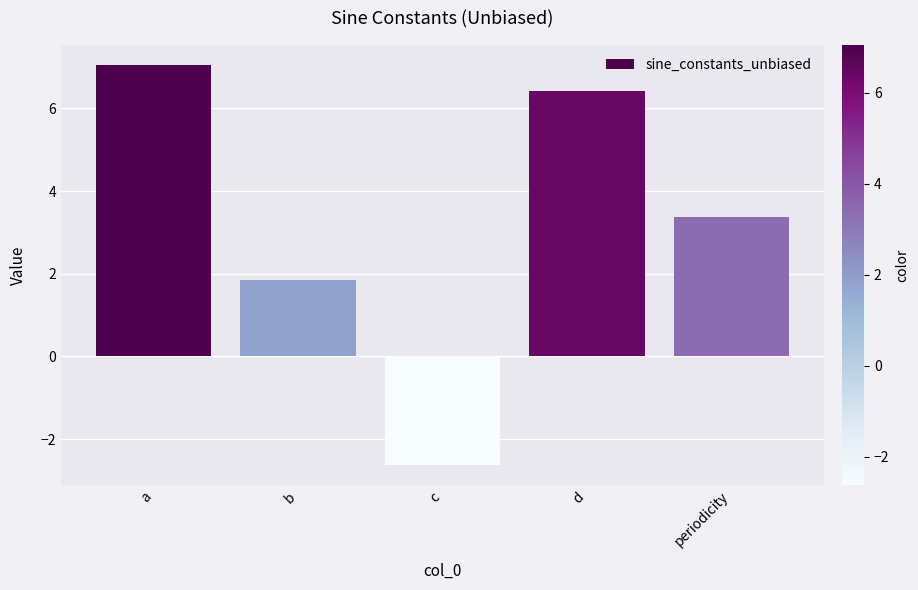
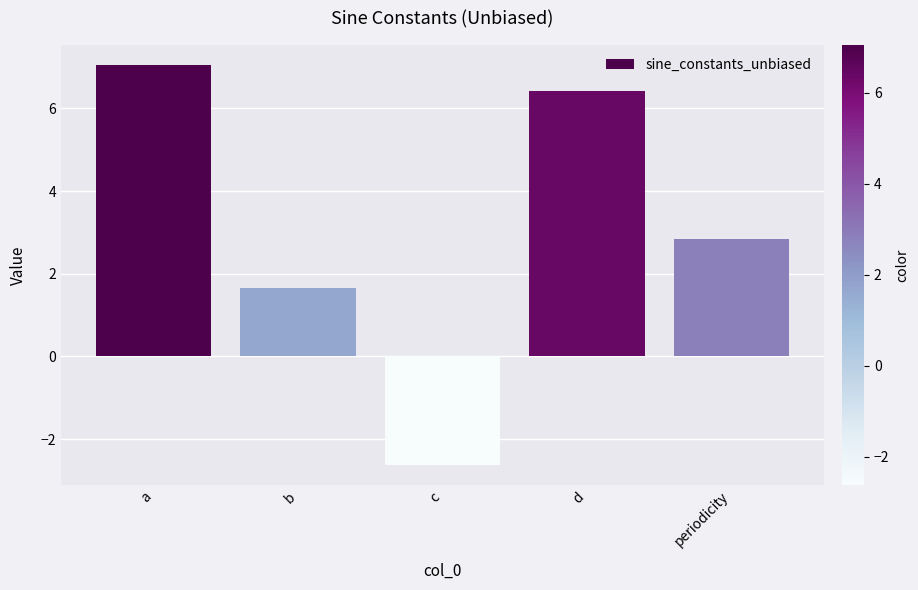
  {
    "a": 7.1,
-   "b": 1.9,
+   "b": 1.7,
    "c": -2.6,
    "d": 6.4,
-   "periodicity": 3.4
+   "periodicity": 2.8
  }
